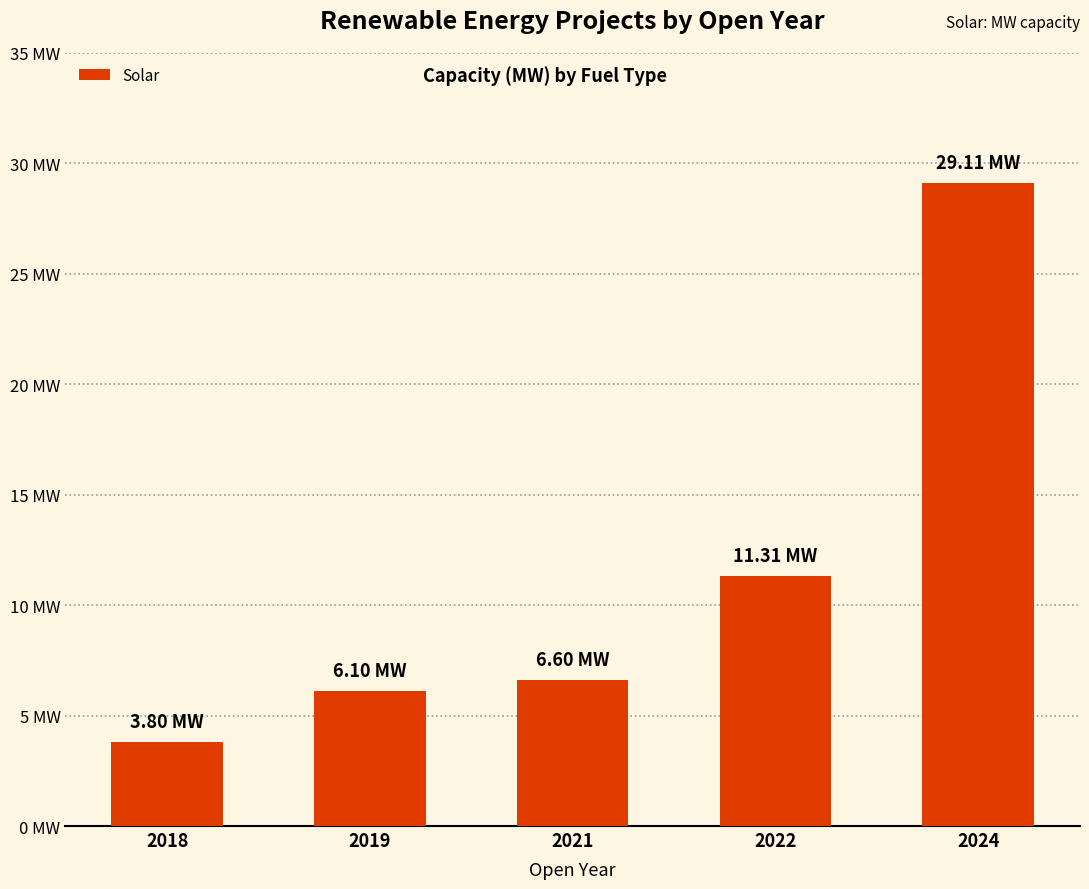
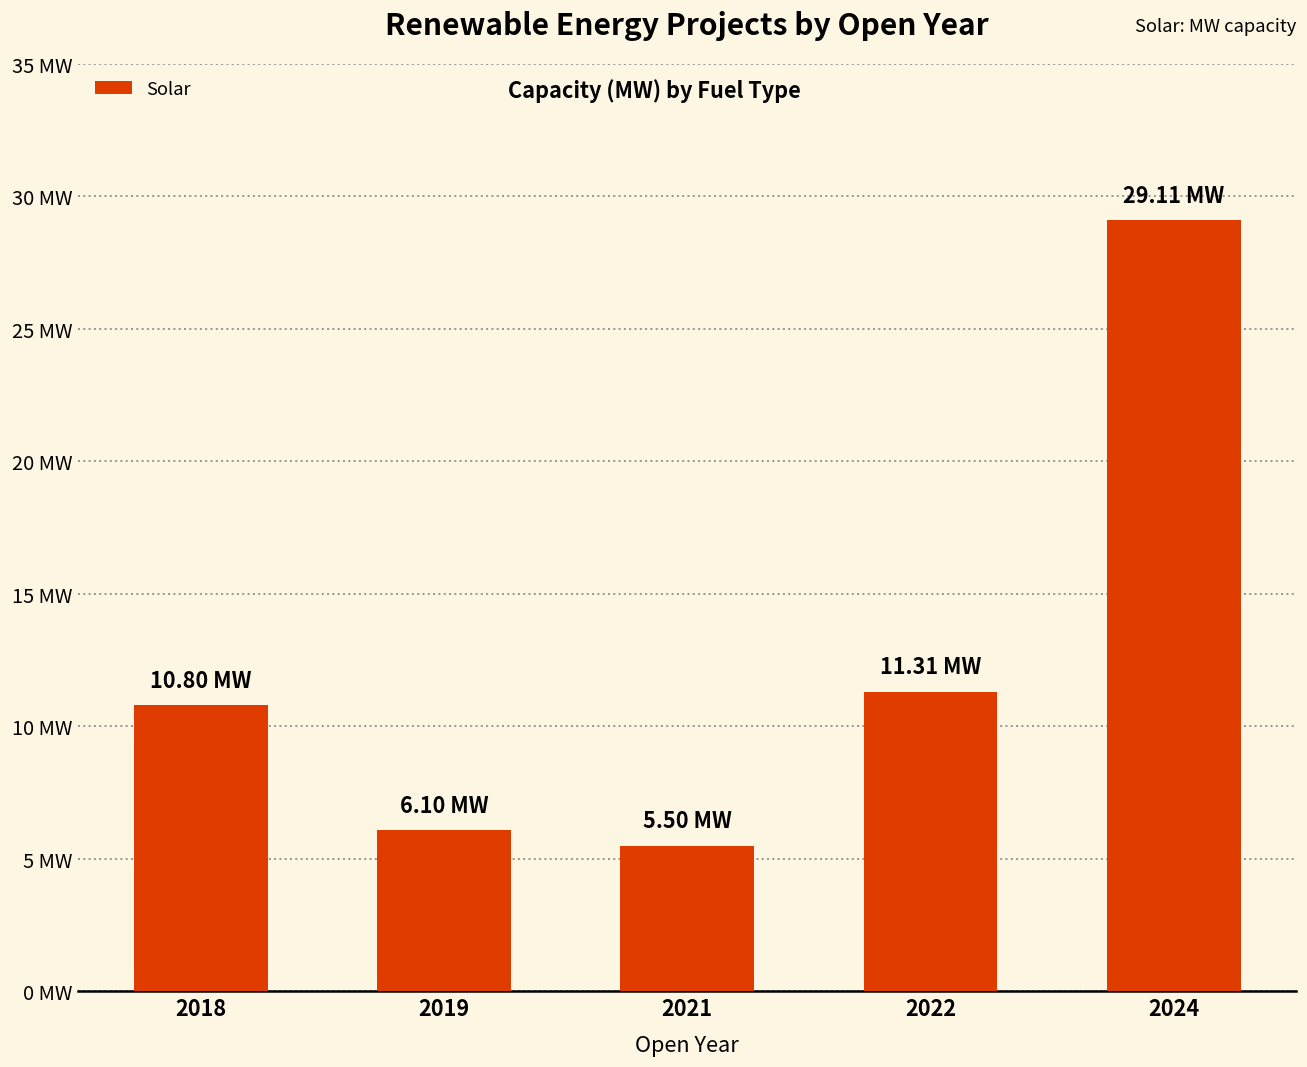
  {
-   "2018": 3.80,
+   "2018": 10.80,
    "2019": 6.10,
-   "2021": 6.60,
+   "2021": 5.50,
    "2022": 11.31,
    "2024": 29.11
  }
